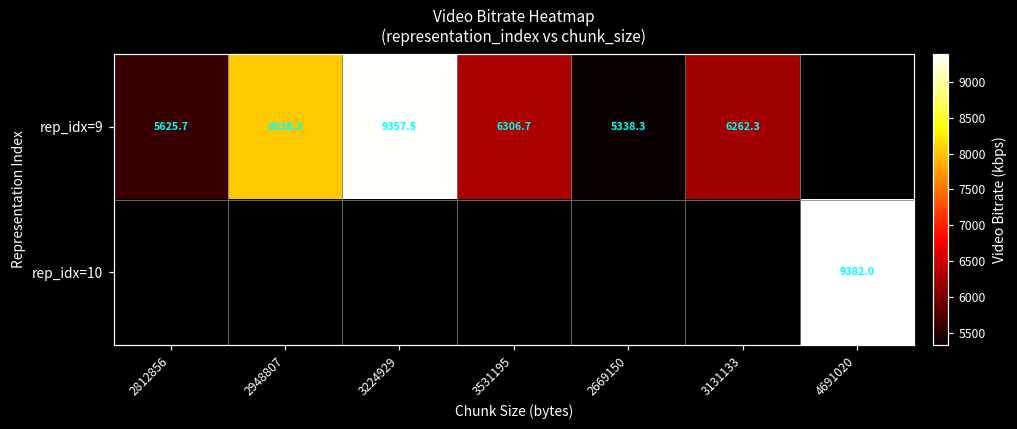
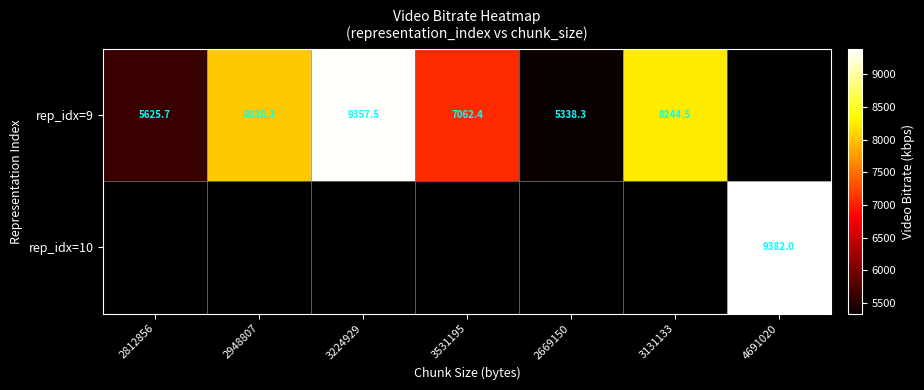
  {
    "rep_idx=9": {
      "2812856": 5625.7,
      "2948807": 8038.3,
      "3224929": 9357.5,
-     "3531195": 6306.7,
+     "3531195": 7062.4,
      "2669150": 5338.3,
-     "3131133": 6262.3
+     "3131133": 8244.5
    },
    "rep_idx=10": {
      "4691020": 9382.0
    }
  }
